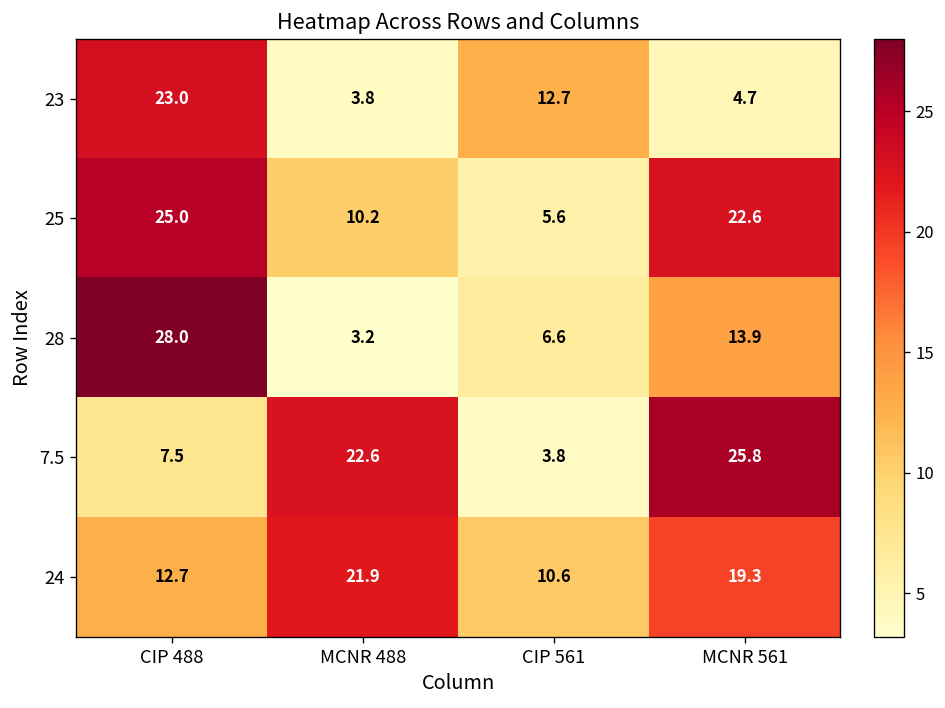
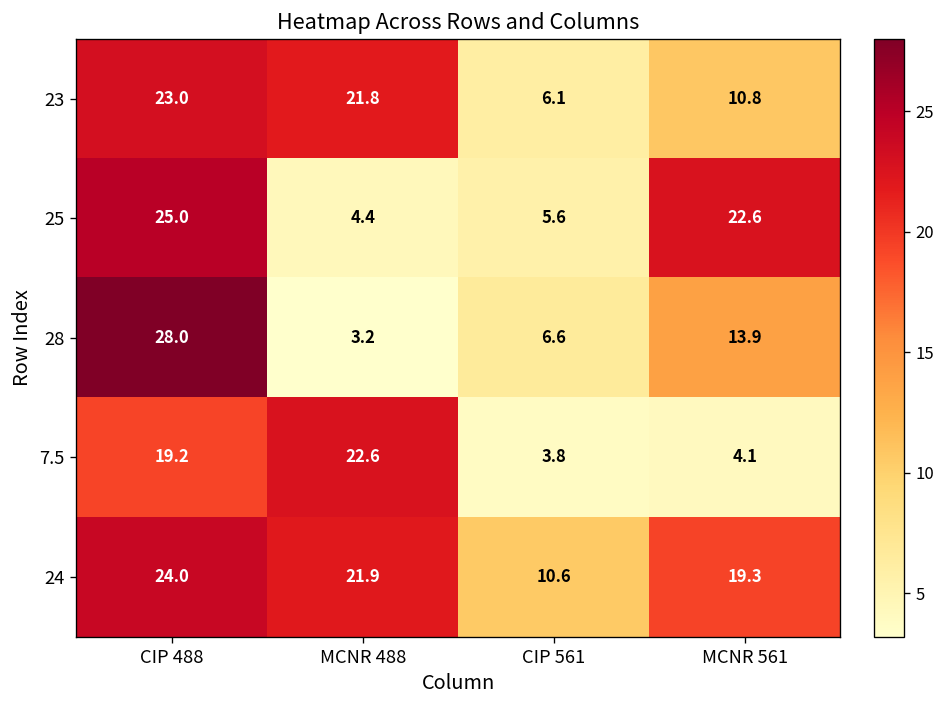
  {
    "23": {
      "CIP 488": 23.0,
-     "MCNR 488": 3.8,
-     "CIP 561": 12.7,
-     "MCNR 561": 4.7
+     "MCNR 488": 21.8,
+     "CIP 561": 6.1,
+     "MCNR 561": 10.8
    },
    "25": {
      "CIP 488": 25.0,
-     "MCNR 488": 10.2,
+     "MCNR 488": 4.4,
      "CIP 561": 5.6,
      "MCNR 561": 22.6
    },
    "28": {
      "CIP 488": 28.0,
      "MCNR 488": 3.2,
      "CIP 561": 6.6,
      "MCNR 561": 13.9
    },
    "7.5": {
-     "CIP 488": 7.5,
+     "CIP 488": 19.2,
      "MCNR 488": 22.6,
      "CIP 561": 3.8,
-     "MCNR 561": 25.8
+     "MCNR 561": 4.1
    },
    "24": {
-     "CIP 488": 12.7,
+     "CIP 488": 24.0,
      "MCNR 488": 21.9,
      "CIP 561": 10.6,
      "MCNR 561": 19.3
    }
  }
